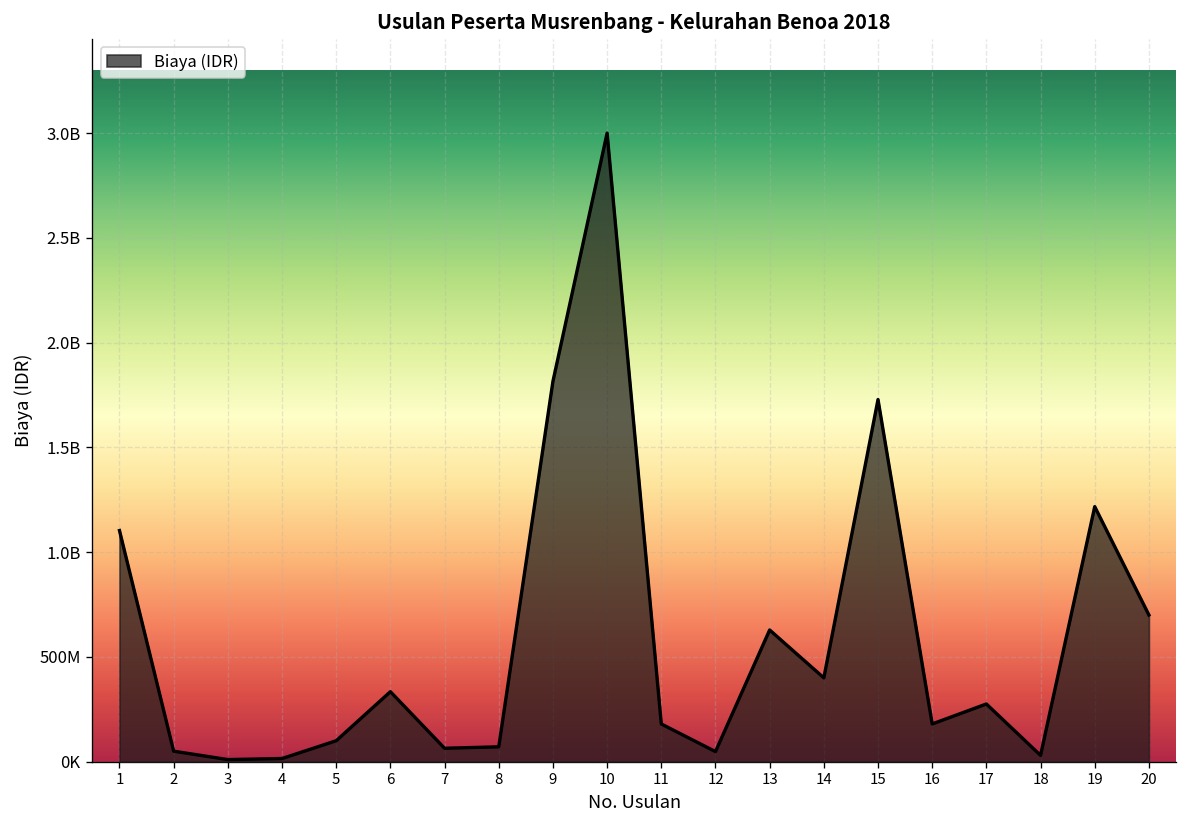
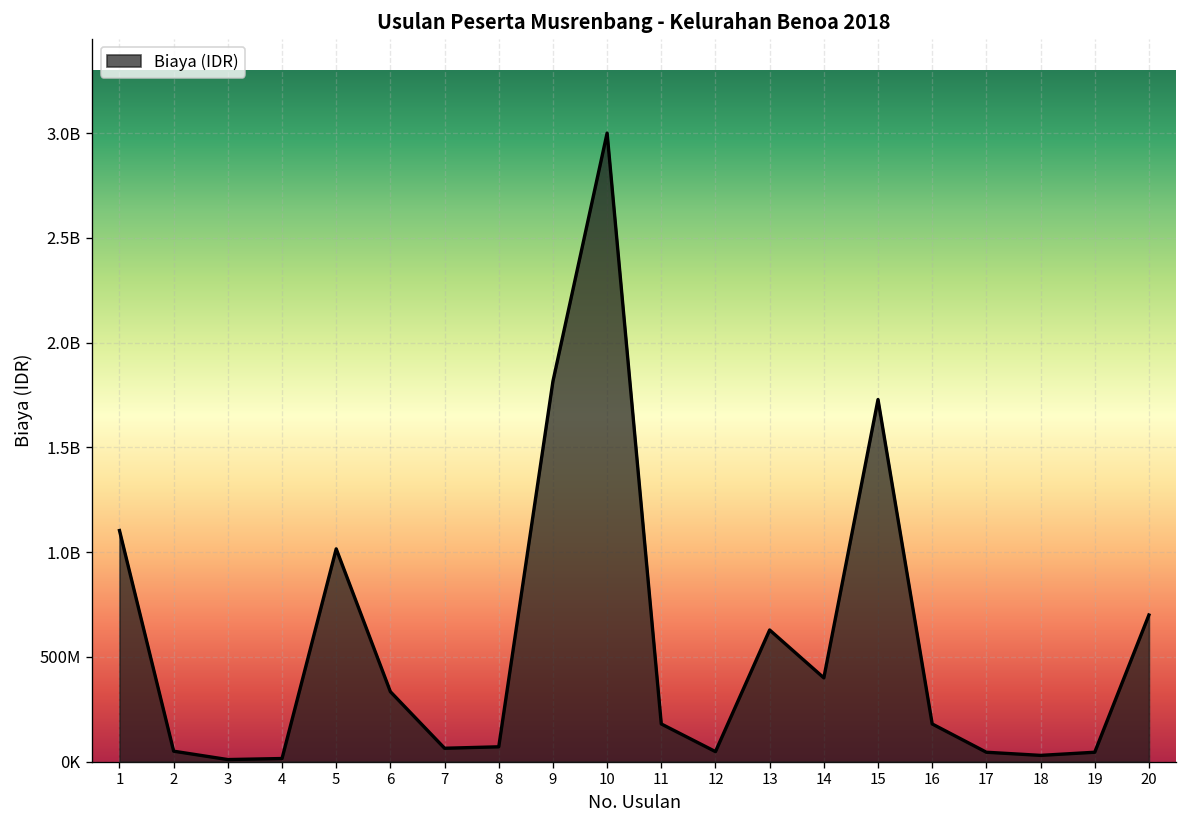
  {
    "1": 1100000000,
    "2": 50000000,
    "3": 10000000,
    "4": 20000000,
-   "5": 100000000,
+   "5": 1020000000,
    "6": 330000000,
    "7": 60000000,
    "8": 70000000,
    "9": 1820000000,
    "10": 3000000000,
    "11": 180000000,
    "12": 50000000,
    "13": 630000000,
    "14": 400000000,
    "15": 1730000000,
    "16": 180000000,
-   "17": 280000000,
+   "17": 50000000,
    "18": 30000000,
-   "19": 1220000000,
+   "19": 50000000,
    "20": 700000000
  }
